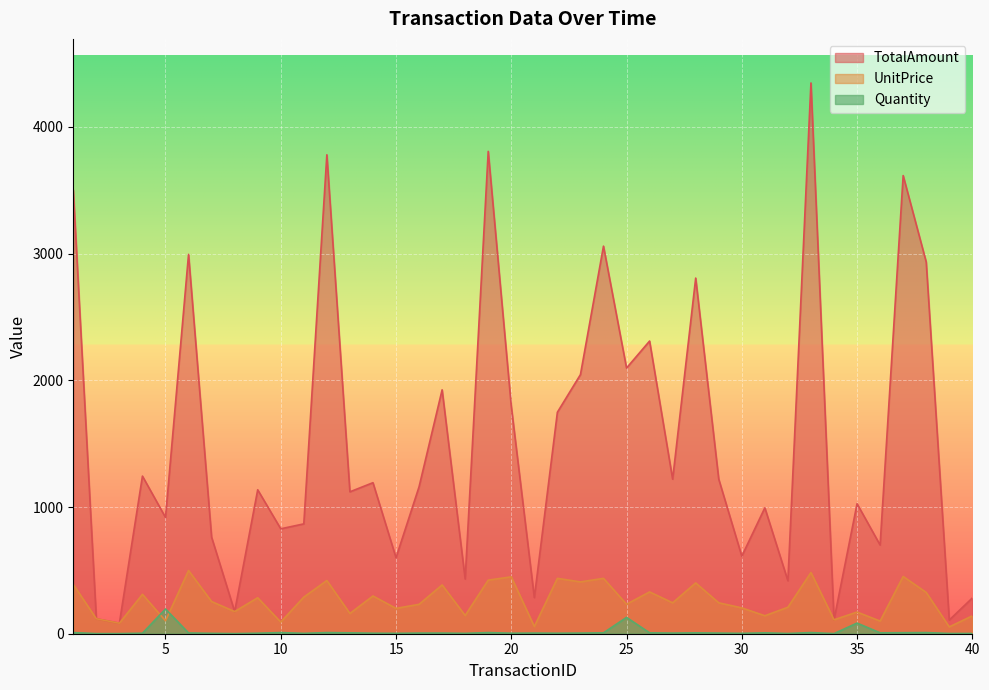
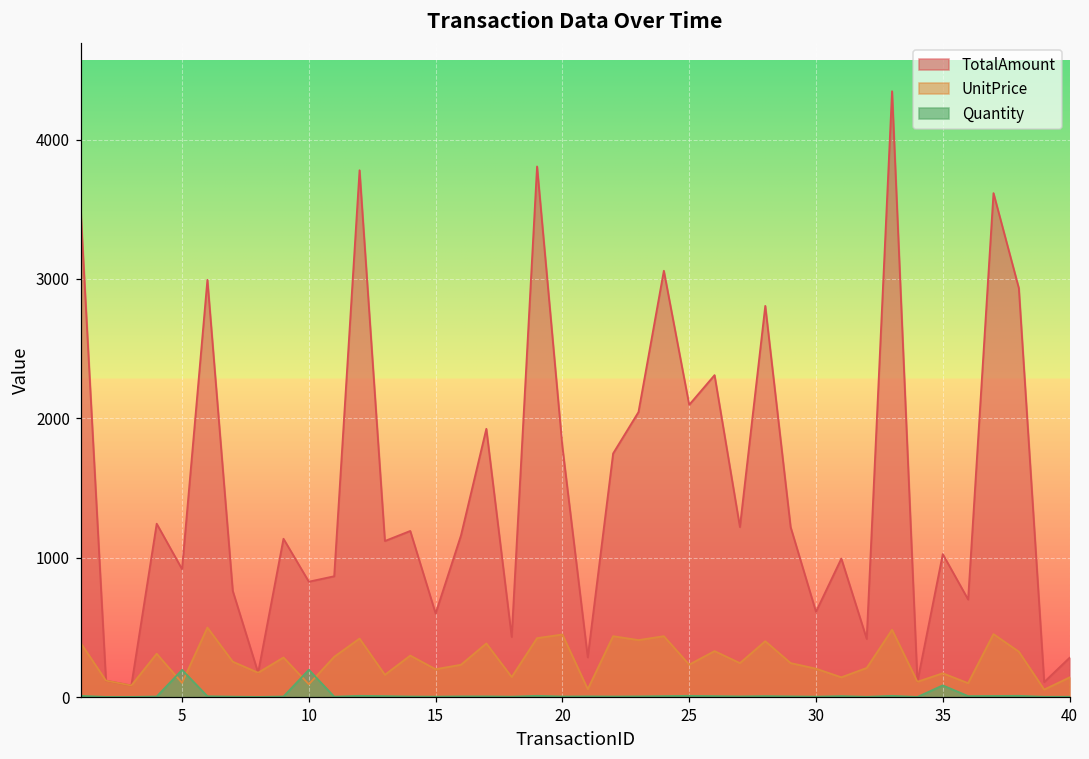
  {
    "Quantity": {
      "5": 200,
-     "10": 10,
+     "10": 200,
      "15": 0,
      "20": 0,
-     "25": 130,
+     "25": 10,
      "30": 0,
      "35": 80,
      "40": 0
    }
  }
